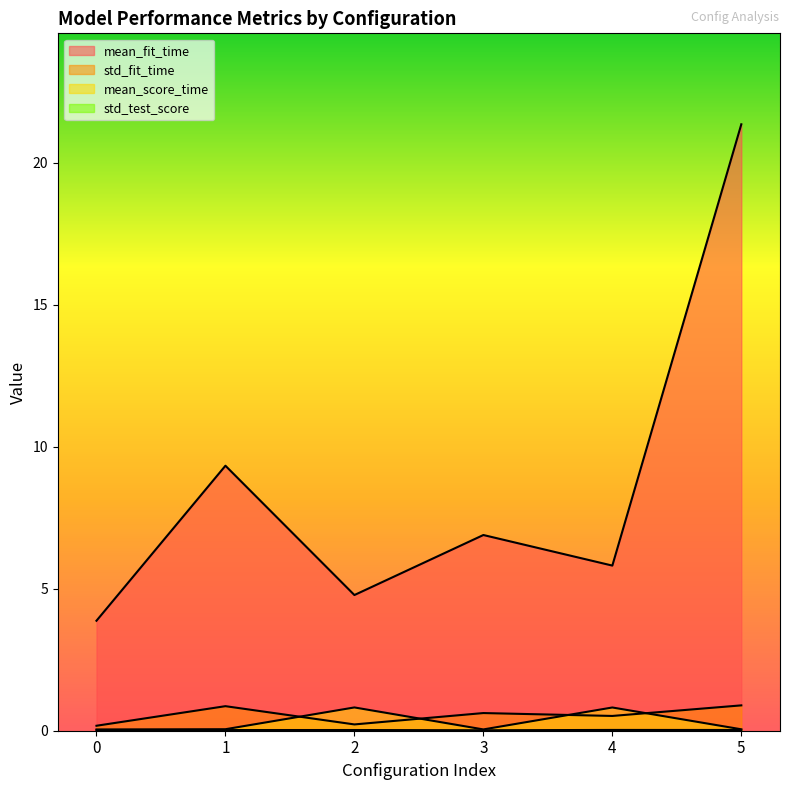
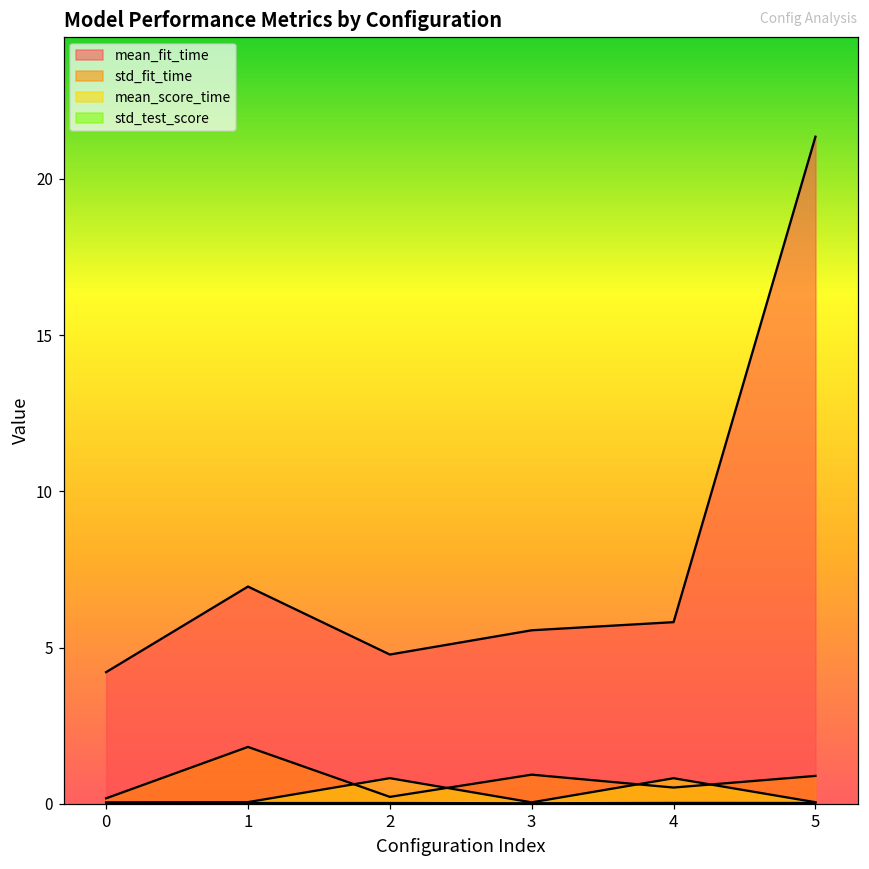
  {
    "mean_fit_time": {
-     "0": 3.9,
-     "1": 9.3,
+     "0": 4.2,
+     "1": 7.0,
      "2": 4.8,
-     "3": 6.9,
+     "3": 5.6,
      "4": 5.8,
      "5": 21.3
    },
    "std_fit_time": {
      "0": 0.2,
-     "1": 0.9,
+     "1": 1.8,
      "2": 0.2,
-     "3": 0.6,
+     "3": 0.9,
      "4": 0.5,
      "5": 0.9
    },
    "mean_score_time": {
      "2": 0.8,
      "4": 0.8
    },
    "std_test_score": {
      "2": 0.0,
      "4": 0.0
    }
  }
